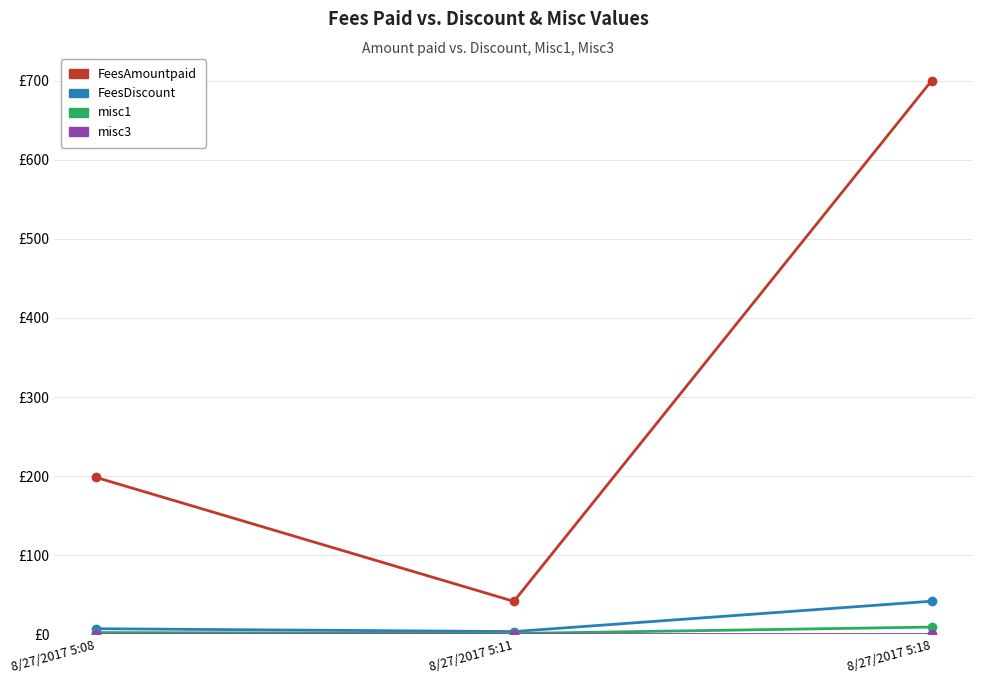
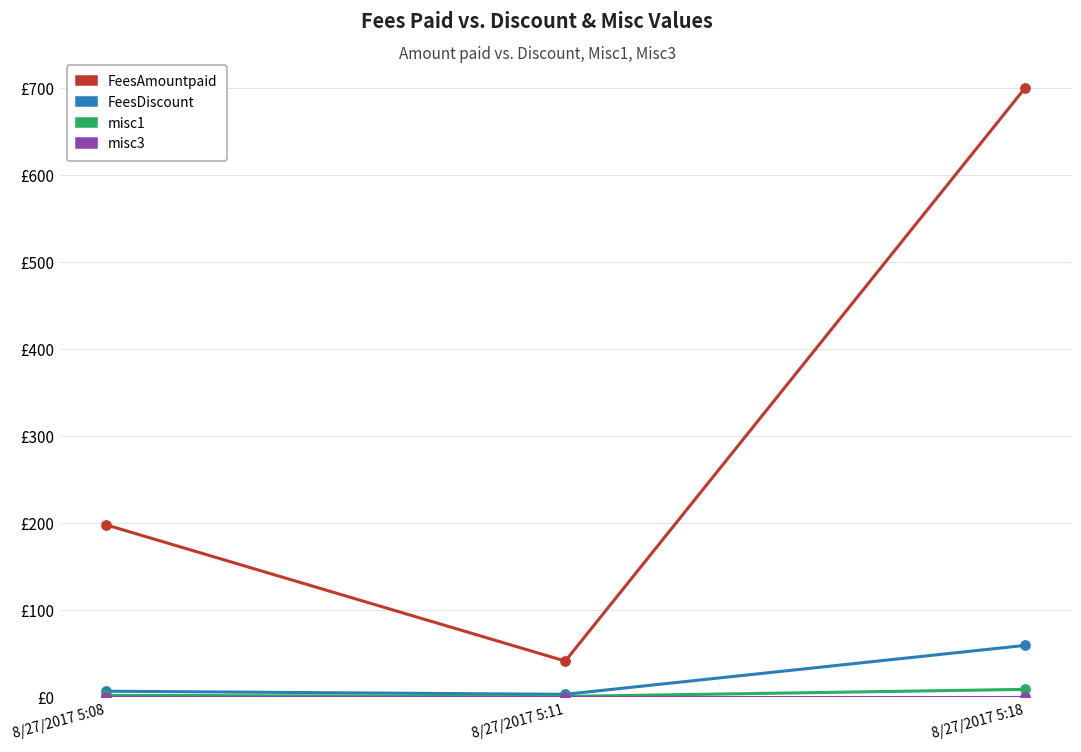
  {
    "FeesAmountpaid": {
      "8/27/2017 5:08": "£200",
      "8/27/2017 5:11": "£40",
      "8/27/2017 5:18": "£700"
    },
    "FeesDiscount": {
      "8/27/2017 5:08": "£10",
-     "8/27/2017 5:18": "£40"
+     "8/27/2017 5:18": "£60"
    },
    "misc1": {
      "8/27/2017 5:18": "£10"
    },
    "misc3": {
      "8/27/2017 5:18": "£0"
    }
  }
